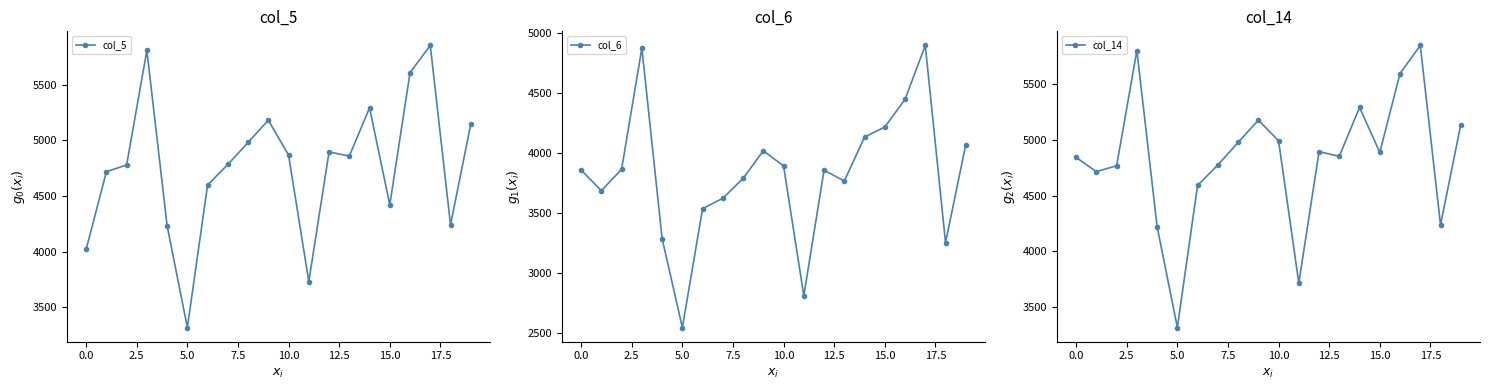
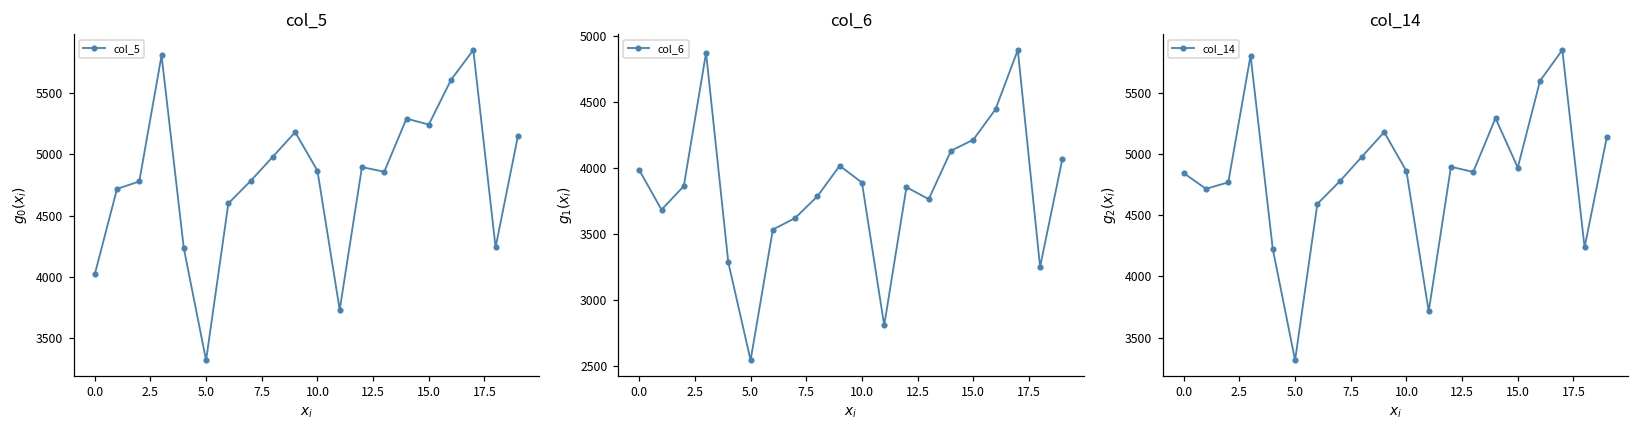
  {
    "col_5": {
      "0.0": 4020,
      "5.0": 3320,
      "10.0": 4870,
-     "15.0": 4420
+     "15.0": 5240
    },
    "col_6": {
-     "0.0": 3860,
+     "0.0": 3990,
      "5.0": 2540,
      "10.0": 3890,
      "15.0": 4210
    },
    "col_14": {
      "0.0": 4840,
      "5.0": 3320,
-     "10.0": 4990,
+     "10.0": 4860,
      "15.0": 4890
    }
  }
